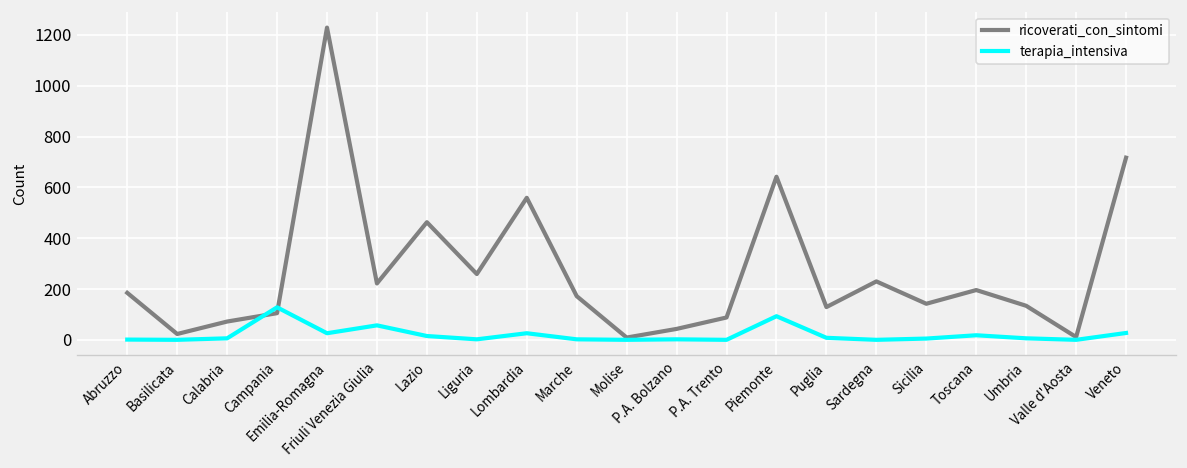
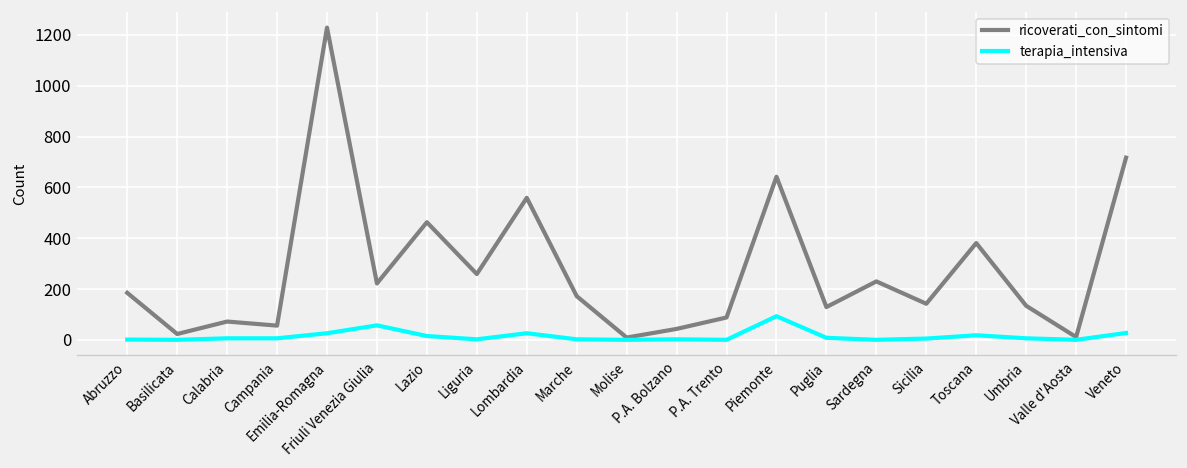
  {
    "ricoverati_con_sintomi": {
      "Abruzzo": 190,
      "Basilicata": 20,
      "Calabria": 70,
-     "Campania": 110,
+     "Campania": 60,
      "Emilia-Romagna": 1230,
      "Friuli Venezia Giulia": 220,
      "Lazio": 460,
      "Liguria": 260,
      "Lombardia": 560,
      "Marche": 170,
      "P.A. Bolzano": 40,
      "P.A. Trento": 90,
      "Piemonte": 640,
      "Puglia": 130,
      "Sardegna": 230,
      "Sicilia": 140,
-     "Toscana": 200,
+     "Toscana": 380,
      "Umbria": 130,
      "Veneto": 720
    },
    "terapia_intensiva": {
      "Abruzzo": 0,
      "Basilicata": 0,
      "Calabria": 10,
-     "Campania": 130,
+     "Campania": 10,
      "Emilia-Romagna": 30,
      "Friuli Venezia Giulia": 60,
      "Lazio": 20,
      "Liguria": 0,
      "Lombardia": 30,
      "Marche": 0,
      "P.A. Bolzano": 0,
      "P.A. Trento": 0,
      "Piemonte": 90,
      "Puglia": 10,
      "Sardegna": 0,
      "Sicilia": 10,
      "Toscana": 20,
      "Umbria": 10,
      "Veneto": 30
    }
  }
